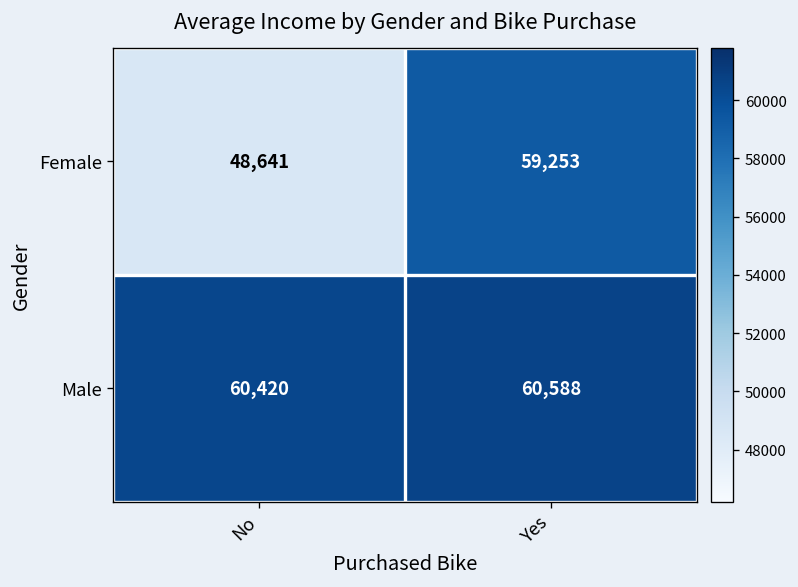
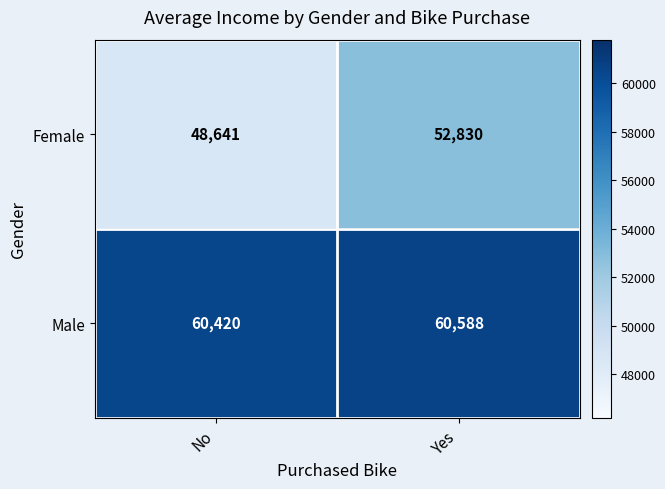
  {
    "Female": {
      "No": "48,641",
-     "Yes": "59,253"
+     "Yes": "52,830"
    },
    "Male": {
      "No": "60,420",
      "Yes": "60,588"
    }
  }
